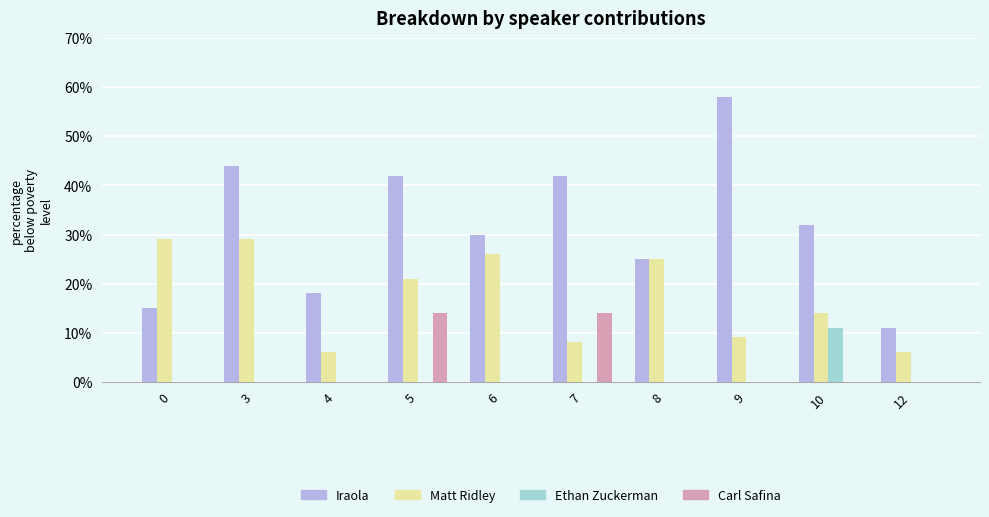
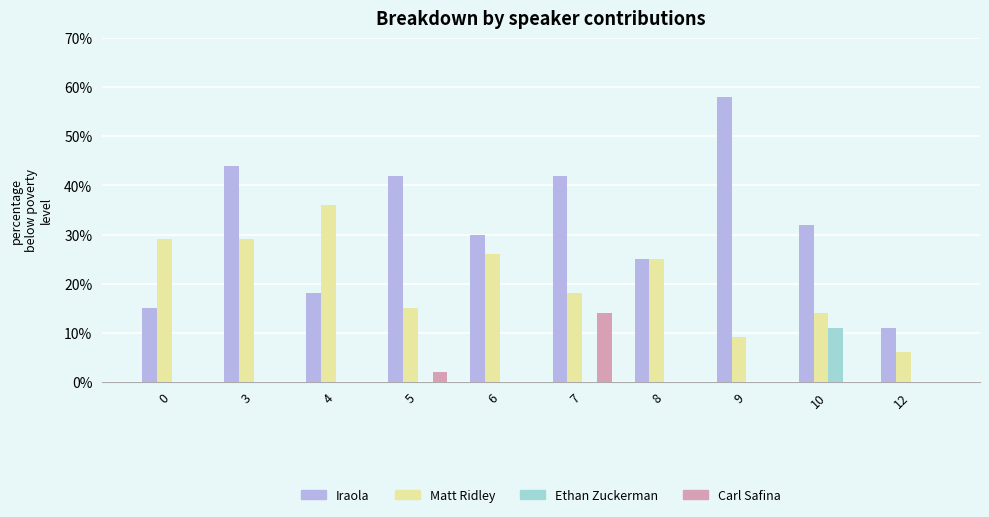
  {
    "Matt Ridley": {
      "0": "29%",
      "3": "29%",
-     "4": "6%",
-     "5": "21%",
+     "4": "36%",
+     "5": "15%",
      "6": "26%",
-     "7": "8%",
+     "7": "18%",
      "8": "25%",
      "9": "9%",
      "10": "14%",
      "12": "6%"
    },
    "Carl Safina": {
      "0": "0%",
      "3": "0%",
      "4": "0%",
-     "5": "14%",
+     "5": "2%",
      "6": "0%",
      "7": "14%",
      "8": "0%",
      "9": "0%",
      "10": "0%",
      "12": "0%"
    }
  }
